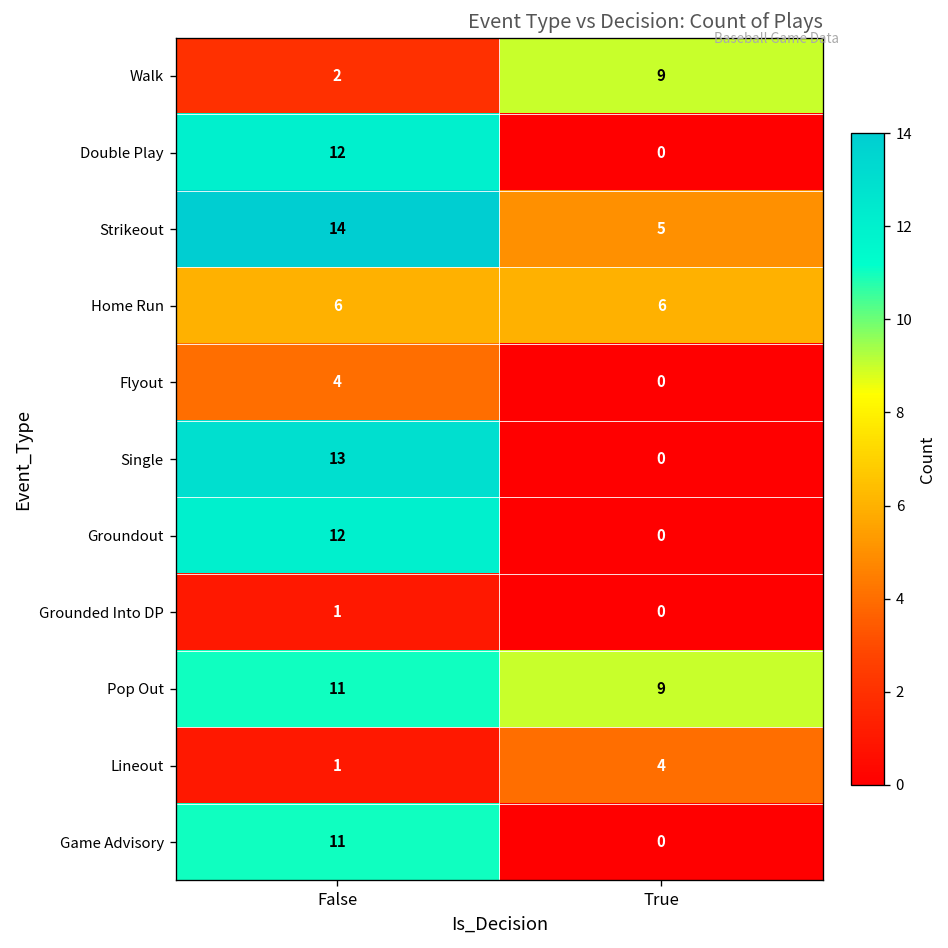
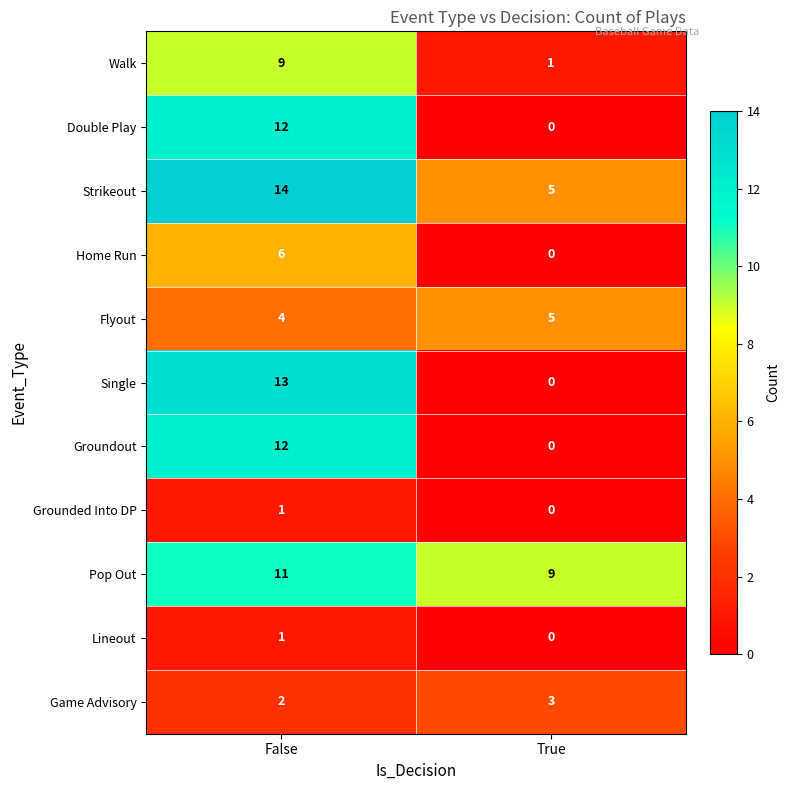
  {
    "Walk": {
-     "False": 2,
-     "True": 9
+     "False": 9,
+     "True": 1
    },
    "Double Play": {
      "False": 12,
      "True": 0
    },
    "Strikeout": {
      "False": 14,
      "True": 5
    },
    "Home Run": {
      "False": 6,
-     "True": 6
+     "True": 0
    },
    "Flyout": {
      "False": 4,
-     "True": 0
+     "True": 5
    },
    "Single": {
      "False": 13,
      "True": 0
    },
    "Groundout": {
      "False": 12,
      "True": 0
    },
    "Grounded Into DP": {
      "False": 1,
      "True": 0
    },
    "Pop Out": {
      "False": 11,
      "True": 9
    },
    "Lineout": {
      "False": 1,
-     "True": 4
+     "True": 0
    },
    "Game Advisory": {
-     "False": 11,
-     "True": 0
+     "False": 2,
+     "True": 3
    }
  }
